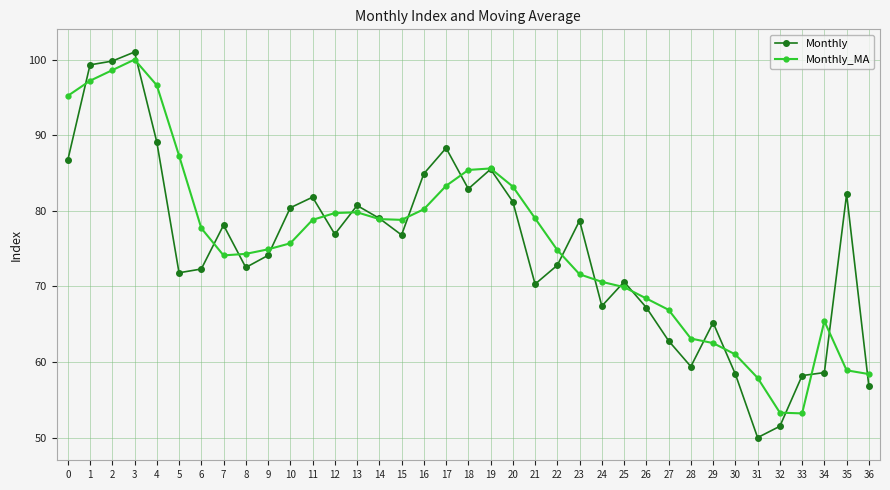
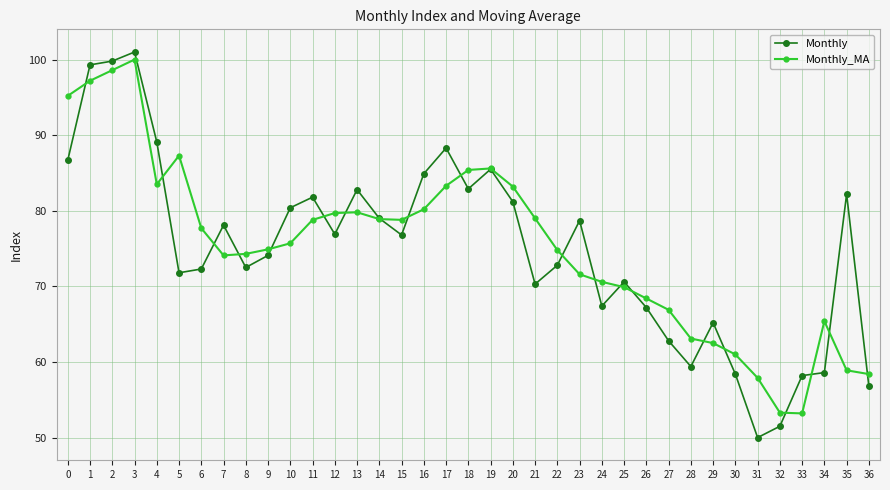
  {
    "Monthly": {
      "0": 87,
      "1": 99,
      "2": 100,
      "3": 101,
      "4": 89,
      "5": 72,
      "6": 72,
      "7": 78,
      "8": 73,
      "9": 74,
      "10": 80,
      "11": 82,
      "12": 77,
-     "13": 81,
+     "13": 83,
      "15": 77,
      "16": 85,
      "17": 88,
      "18": 83,
      "20": 81,
      "21": 70,
      "22": 73,
      "23": 79,
      "24": 67,
      "25": 71,
      "26": 67,
      "27": 63,
      "28": 59,
      "29": 65,
      "30": 58,
      "31": 50,
      "32": 52,
      "33": 58,
      "34": 59,
      "35": 82,
      "36": 57
    },
    "Monthly_MA": {
      "0": 95,
      "1": 97,
      "2": 99,
      "3": 100,
-     "4": 97,
+     "4": 84,
      "5": 87,
      "6": 78,
      "7": 74,
      "8": 74,
      "9": 75,
      "10": 76,
      "11": 79,
      "12": 80,
      "13": 80,
      "15": 79,
      "16": 80,
      "17": 83,
      "18": 85,
      "20": 83,
      "21": 79,
      "22": 75,
      "23": 72,
      "24": 71,
      "25": 70,
      "26": 68,
      "27": 67,
      "28": 63,
      "29": 63,
      "30": 61,
      "31": 58,
      "32": 53,
      "33": 53,
      "34": 65,
      "35": 59,
      "36": 58
    }
  }
